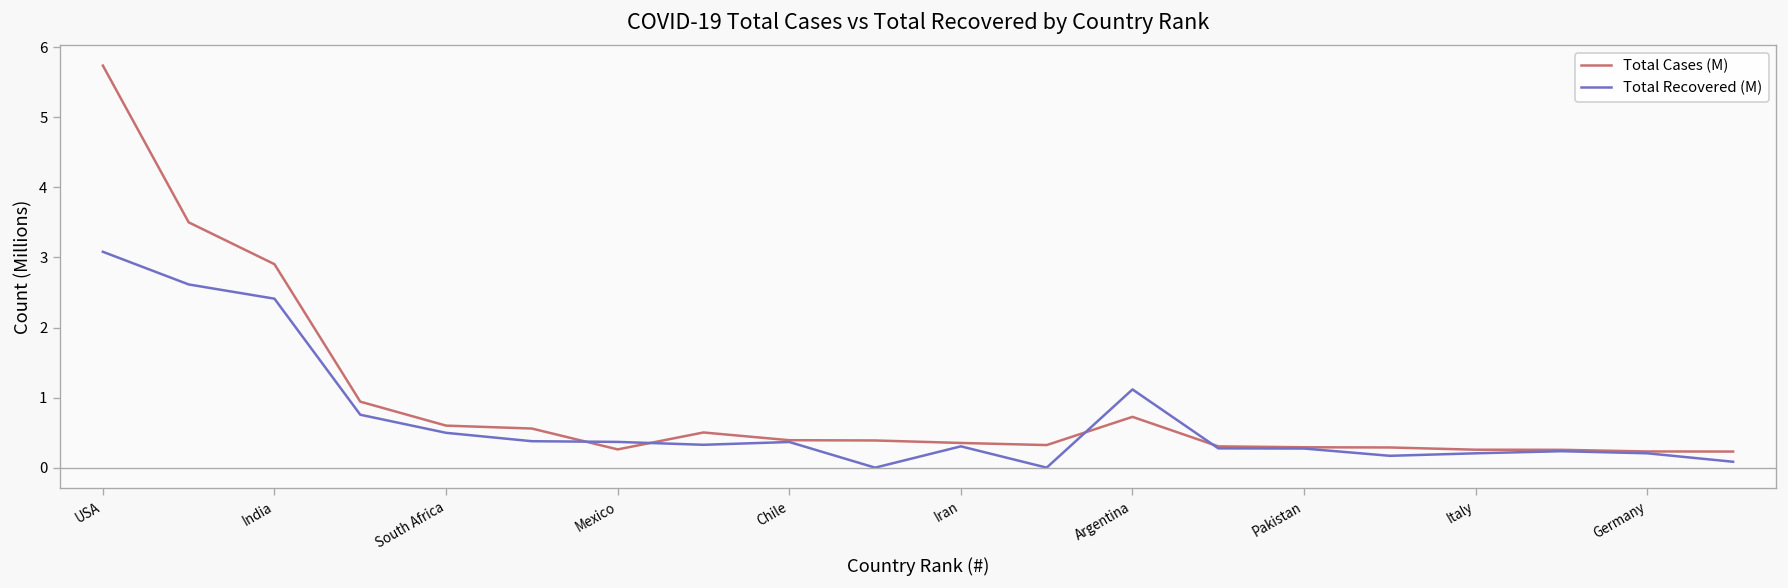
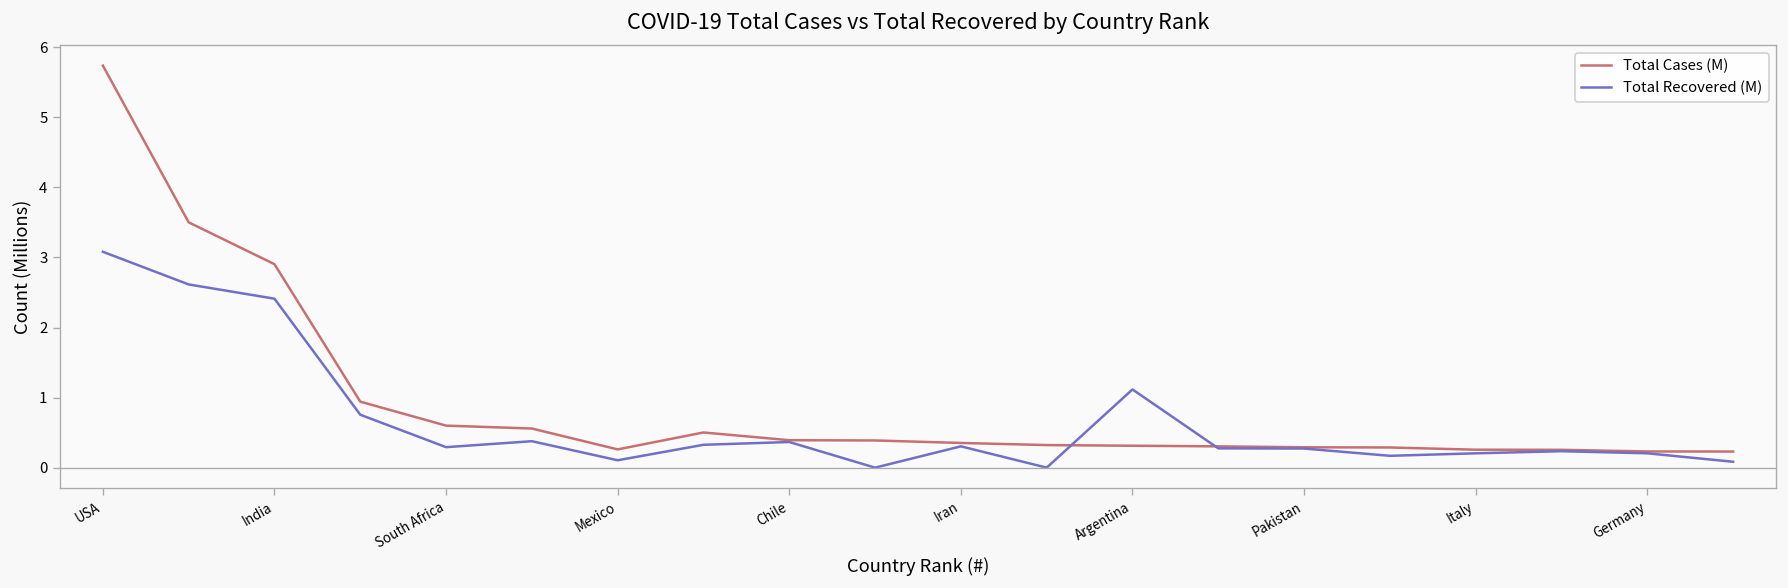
  {
    "Total Cases (M)": {
      "USA": 5.7,
      "India": 2.9,
      "South Africa": 0.6,
      "Mexico": 0.3,
      "Iran": 0.4,
-     "Argentina": 0.7,
+     "Argentina": 0.3,
      "Italy": 0.3
    },
    "Total Recovered (M)": {
      "USA": 3.1,
      "India": 2.4,
-     "South Africa": 0.5,
-     "Mexico": 0.4,
+     "South Africa": 0.3,
+     "Mexico": 0.1,
      "Iran": 0.3,
      "Argentina": 1.1,
      "Italy": 0.2
    }
  }
